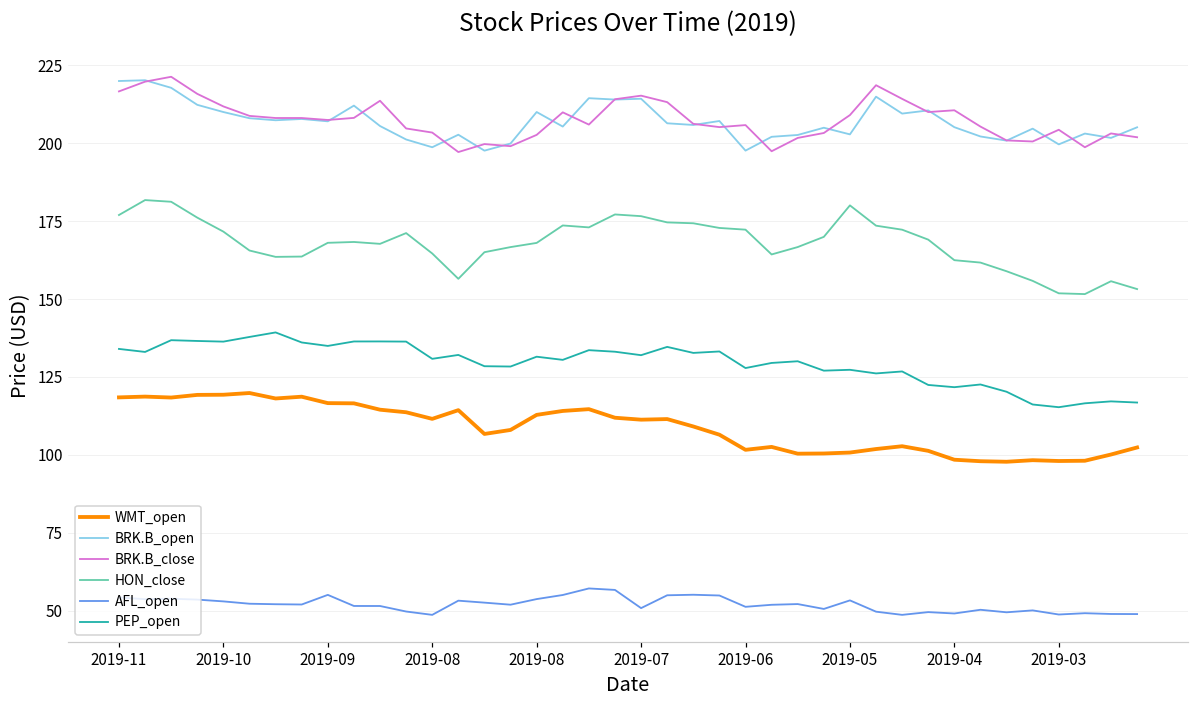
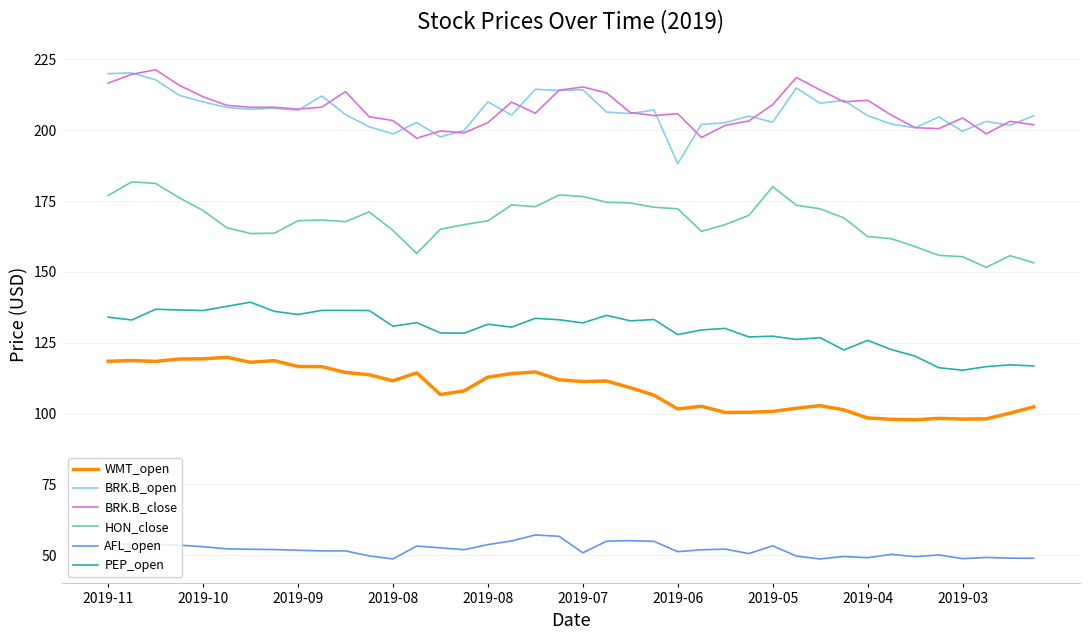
  {
    "WMT_open": {
      "2019-11": 118,
      "2019-10": 119,
      "2019-09": 117,
      "2019-07": 111,
      "2019-06": 102,
      "2019-05": 101,
      "2019-04": 98,
      "2019-03": 98
    },
    "BRK.B_open": {
      "2019-11": 220,
      "2019-10": 210,
      "2019-07": 214,
-     "2019-06": 198,
+     "2019-06": 188,
      "2019-05": 203,
      "2019-04": 205,
      "2019-03": 200
    },
    "BRK.B_close": {
      "2019-11": 217,
      "2019-10": 212,
      "2019-07": 215,
      "2019-06": 206,
      "2019-05": 209,
      "2019-04": 211,
      "2019-03": 204
    },
    "HON_close": {
      "2019-11": 177,
      "2019-10": 172,
      "2019-09": 168,
      "2019-07": 177,
      "2019-06": 172,
      "2019-05": 180,
      "2019-04": 162,
-     "2019-03": 152
+     "2019-03": 155
    },
    "AFL_open": {
      "2019-10": 53,
-     "2019-09": 55,
+     "2019-09": 52,
      "2019-07": 51,
      "2019-06": 51,
      "2019-05": 53,
      "2019-04": 49,
      "2019-03": 49
    },
    "PEP_open": {
      "2019-11": 134,
      "2019-10": 136,
      "2019-09": 135,
      "2019-07": 132,
      "2019-06": 128,
      "2019-05": 127,
-     "2019-04": 122,
+     "2019-04": 126,
      "2019-03": 115
    }
  }
